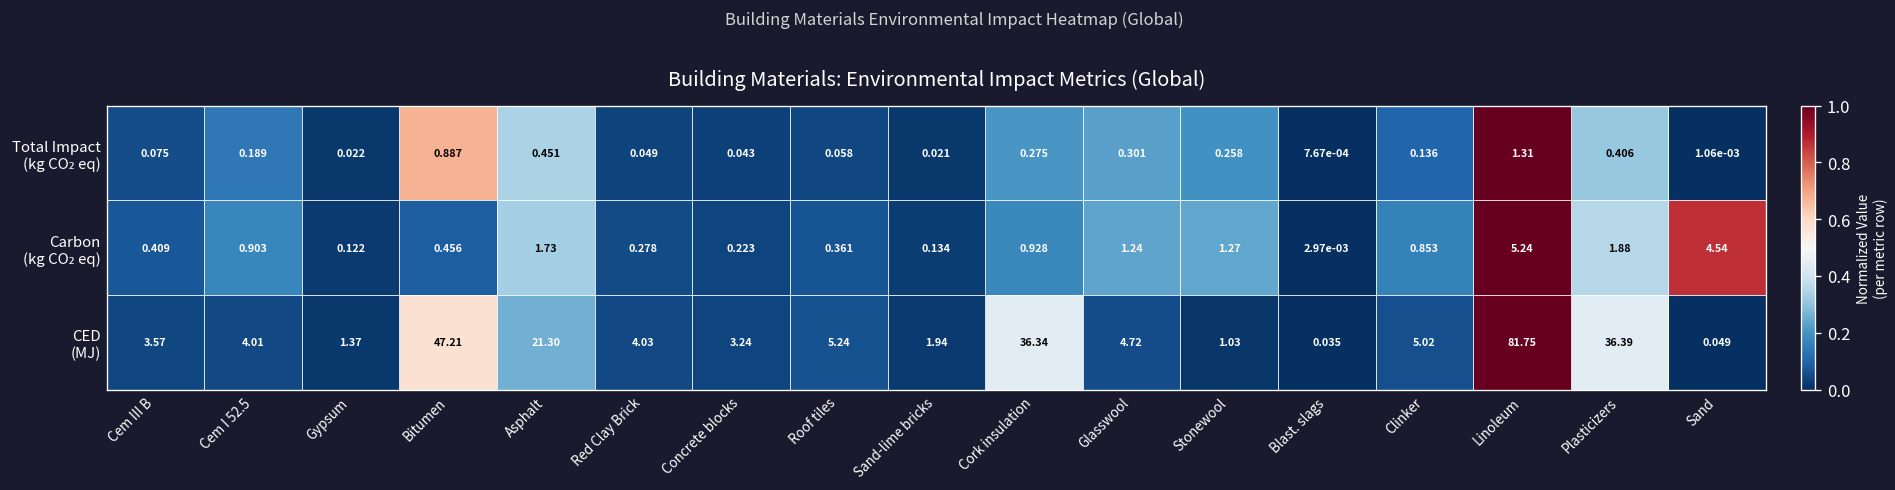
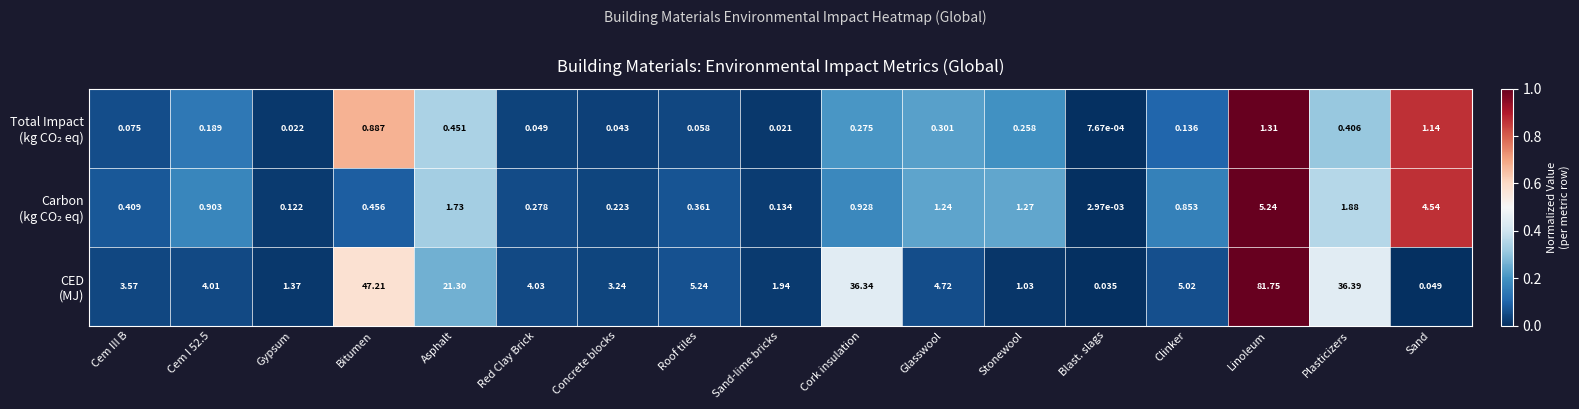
  {
    "Total Impact (kg CO₂ eq)": {
      "Cem III B": "0.075",
      "Cem I 52.5": "0.189",
      "Gypsum": "0.022",
      "Bitumen": "0.887",
      "Asphalt": "0.451",
      "Red Clay Brick": "0.049",
      "Concrete blocks": "0.043",
      "Roof tiles": "0.058",
      "Sand-lime bricks": "0.021",
      "Cork insulation": "0.275",
      "Glasswool": "0.301",
      "Stonewool": "0.258",
      "Blast. slags": "7.67e-04",
      "Clinker": "0.136",
      "Linoleum": "1.31",
      "Plasticizers": "0.406",
-     "Sand": "1.06e-03"
+     "Sand": "1.14"
    },
    "Carbon (kg CO₂ eq)": {
      "Cem III B": "0.409",
      "Cem I 52.5": "0.903",
      "Gypsum": "0.122",
      "Bitumen": "0.456",
      "Asphalt": "1.73",
      "Red Clay Brick": "0.278",
      "Concrete blocks": "0.223",
      "Roof tiles": "0.361",
      "Sand-lime bricks": "0.134",
      "Cork insulation": "0.928",
      "Glasswool": "1.24",
      "Stonewool": "1.27",
      "Blast. slags": "2.97e-03",
      "Clinker": "0.853",
      "Linoleum": "5.24",
      "Plasticizers": "1.88",
      "Sand": "4.54"
    },
    "CED (MJ)": {
      "Cem III B": "3.57",
      "Cem I 52.5": "4.01",
      "Gypsum": "1.37",
      "Bitumen": "47.21",
      "Asphalt": "21.30",
      "Red Clay Brick": "4.03",
      "Concrete blocks": "3.24",
      "Roof tiles": "5.24",
      "Sand-lime bricks": "1.94",
      "Cork insulation": "36.34",
      "Glasswool": "4.72",
      "Stonewool": "1.03",
      "Blast. slags": "0.035",
      "Clinker": "5.02",
      "Linoleum": "81.75",
      "Plasticizers": "36.39",
      "Sand": "0.049"
    }
  }
